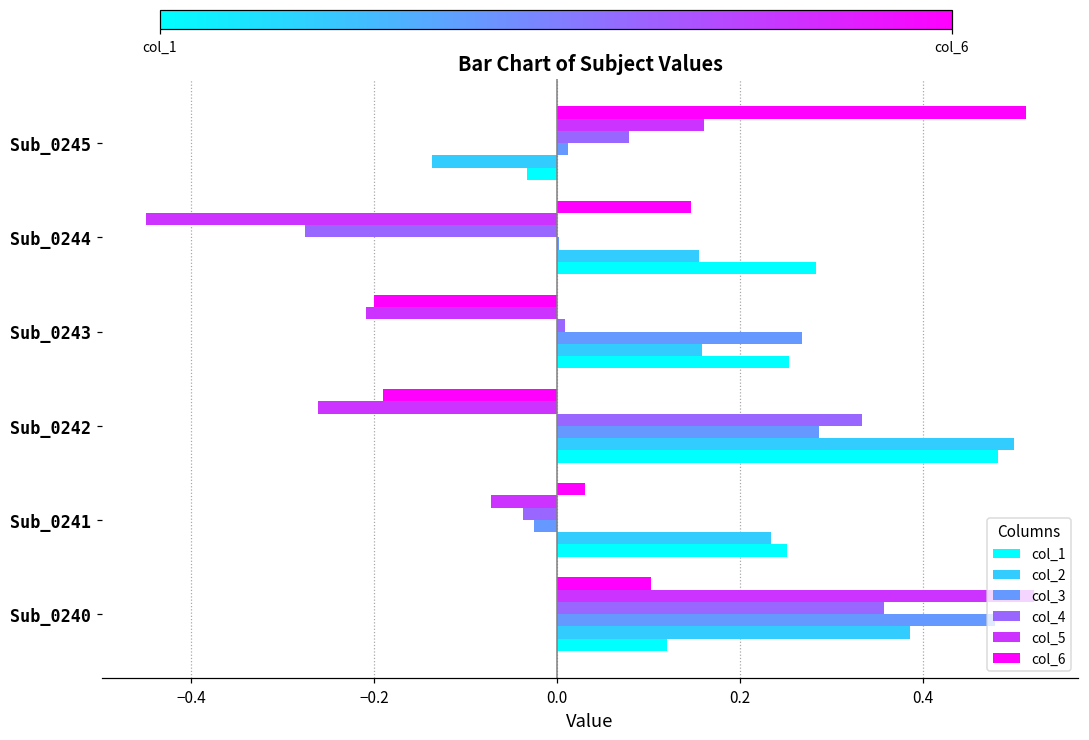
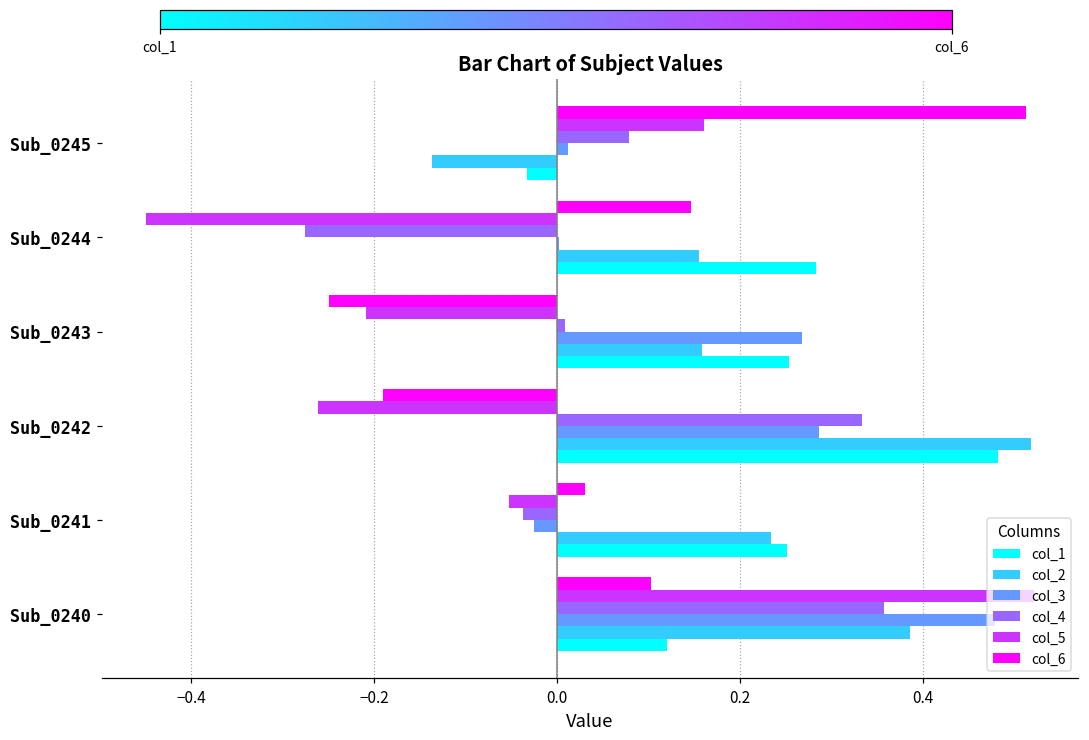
  {
    "col_1": {
      "Sub_0245": -0.03,
      "Sub_0244": 0.28,
      "Sub_0243": 0.25,
      "Sub_0242": 0.48,
      "Sub_0241": 0.25,
      "Sub_0240": 0.12
    },
    "col_2": {
      "Sub_0245": -0.14,
      "Sub_0244": 0.16,
      "Sub_0243": 0.16,
-     "Sub_0242": 0.50,
+     "Sub_0242": 0.52,
      "Sub_0241": 0.23,
      "Sub_0240": 0.39
    },
    "col_3": {
      "Sub_0245": 0.01,
      "Sub_0243": 0.27,
      "Sub_0242": 0.29,
      "Sub_0241": -0.03
    },
    "col_4": {
      "Sub_0245": 0.08,
      "Sub_0244": -0.28,
      "Sub_0243": 0.01,
      "Sub_0242": 0.33,
      "Sub_0241": -0.04,
      "Sub_0240": 0.36
    },
    "col_5": {
      "Sub_0245": 0.16,
      "Sub_0244": -0.45,
      "Sub_0243": -0.21,
      "Sub_0242": -0.26,
-     "Sub_0241": -0.07
+     "Sub_0241": -0.05
    },
    "col_6": {
      "Sub_0245": 0.51,
      "Sub_0244": 0.15,
-     "Sub_0243": -0.20,
+     "Sub_0243": -0.25,
      "Sub_0242": -0.19,
      "Sub_0241": 0.03,
      "Sub_0240": 0.10
    }
  }
